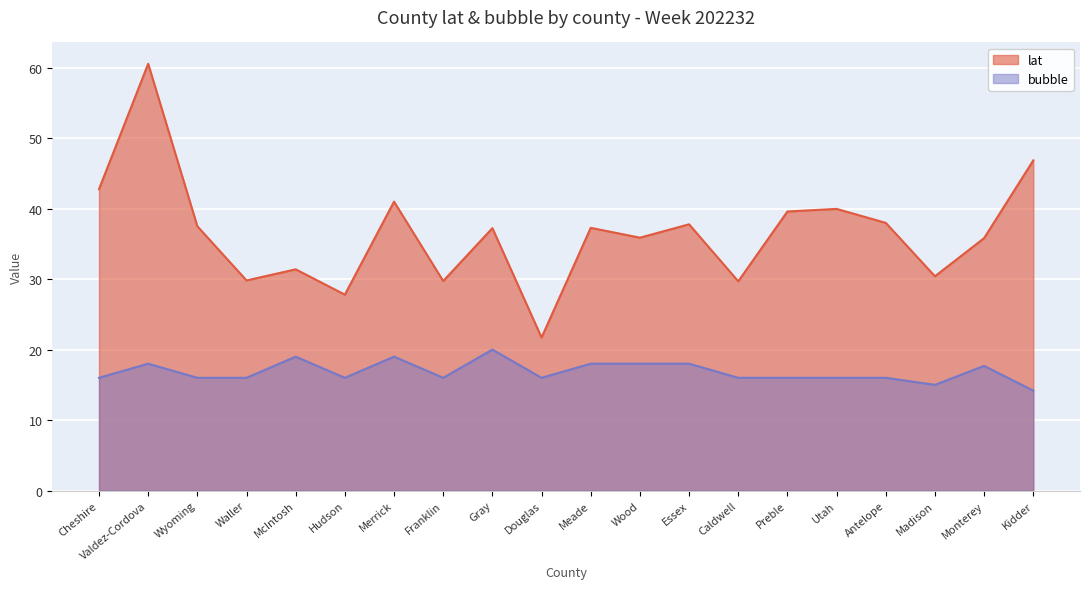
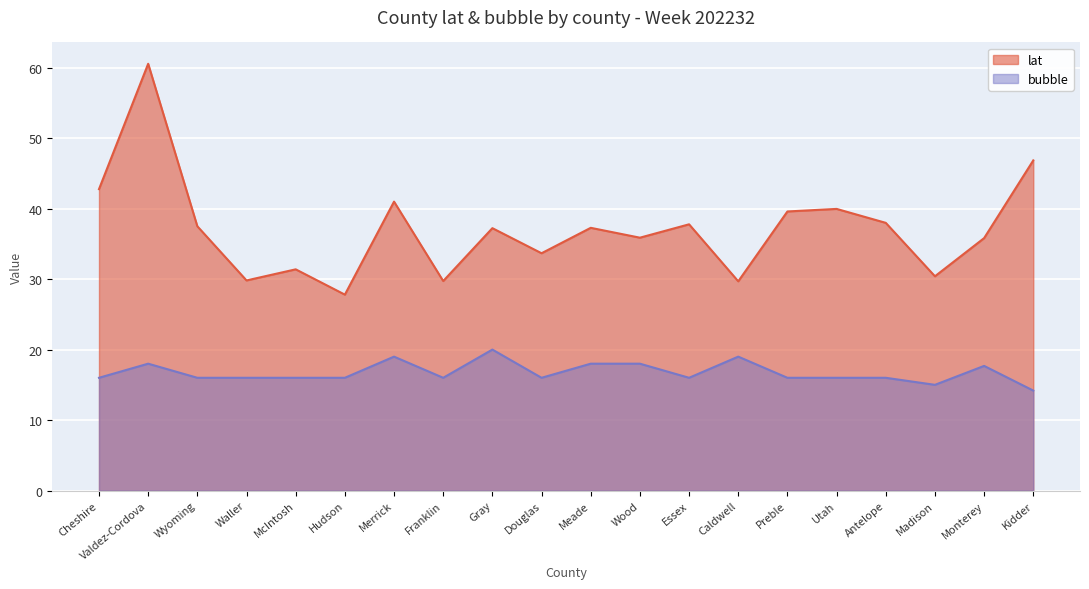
  {
    "lat": {
      "Cheshire": 43,
      "Valdez-Cordova": 61,
      "Wyoming": 37,
      "Waller": 30,
      "McIntosh": 31,
      "Hudson": 28,
      "Merrick": 41,
      "Franklin": 30,
      "Gray": 37,
-     "Douglas": 22,
+     "Douglas": 34,
      "Meade": 37,
      "Wood": 36,
      "Essex": 38,
      "Caldwell": 30,
      "Preble": 40,
      "Utah": 40,
      "Antelope": 38,
      "Madison": 30,
      "Monterey": 36,
      "Kidder": 47
    },
    "bubble": {
      "Cheshire": 16,
      "Valdez-Cordova": 18,
      "Wyoming": 16,
      "Waller": 16,
-     "McIntosh": 19,
+     "McIntosh": 16,
      "Hudson": 16,
      "Merrick": 19,
      "Franklin": 16,
      "Gray": 20,
      "Douglas": 16,
      "Meade": 18,
      "Wood": 18,
-     "Essex": 18,
-     "Caldwell": 16,
+     "Essex": 16,
+     "Caldwell": 19,
      "Preble": 16,
      "Utah": 16,
      "Antelope": 16,
      "Madison": 15,
      "Monterey": 18,
      "Kidder": 14
    }
  }
